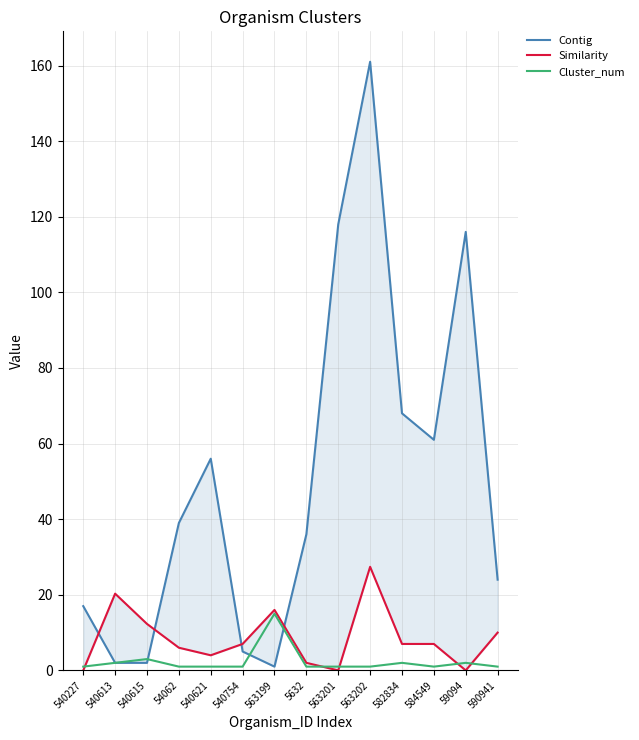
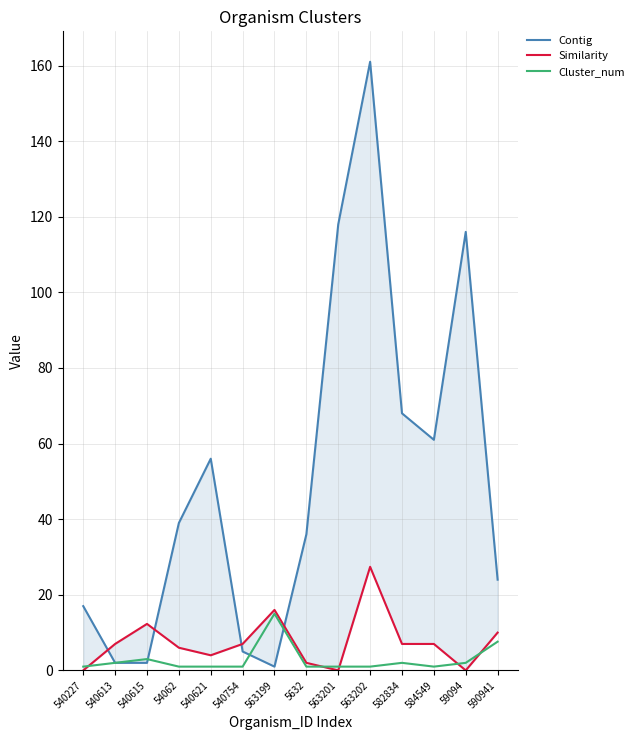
  {
    "Similarity": {
      "540227": 0,
-     "540613": 20,
+     "540613": 7,
      "54062": 6,
      "540621": 4,
      "5632": 2,
      "563201": 0,
      "563202": 27,
      "582834": 7,
      "584549": 7,
      "59094": 0,
      "590941": 10
    },
    "Cluster_num": {
      "540227": 1,
      "540615": 3,
      "54062": 1,
      "540621": 1,
      "540754": 1,
      "563199": 15,
      "5632": 1,
      "563201": 1,
      "563202": 1,
      "582834": 2,
      "584549": 1,
      "59094": 2,
-     "590941": 1
+     "590941": 8
    }
  }
